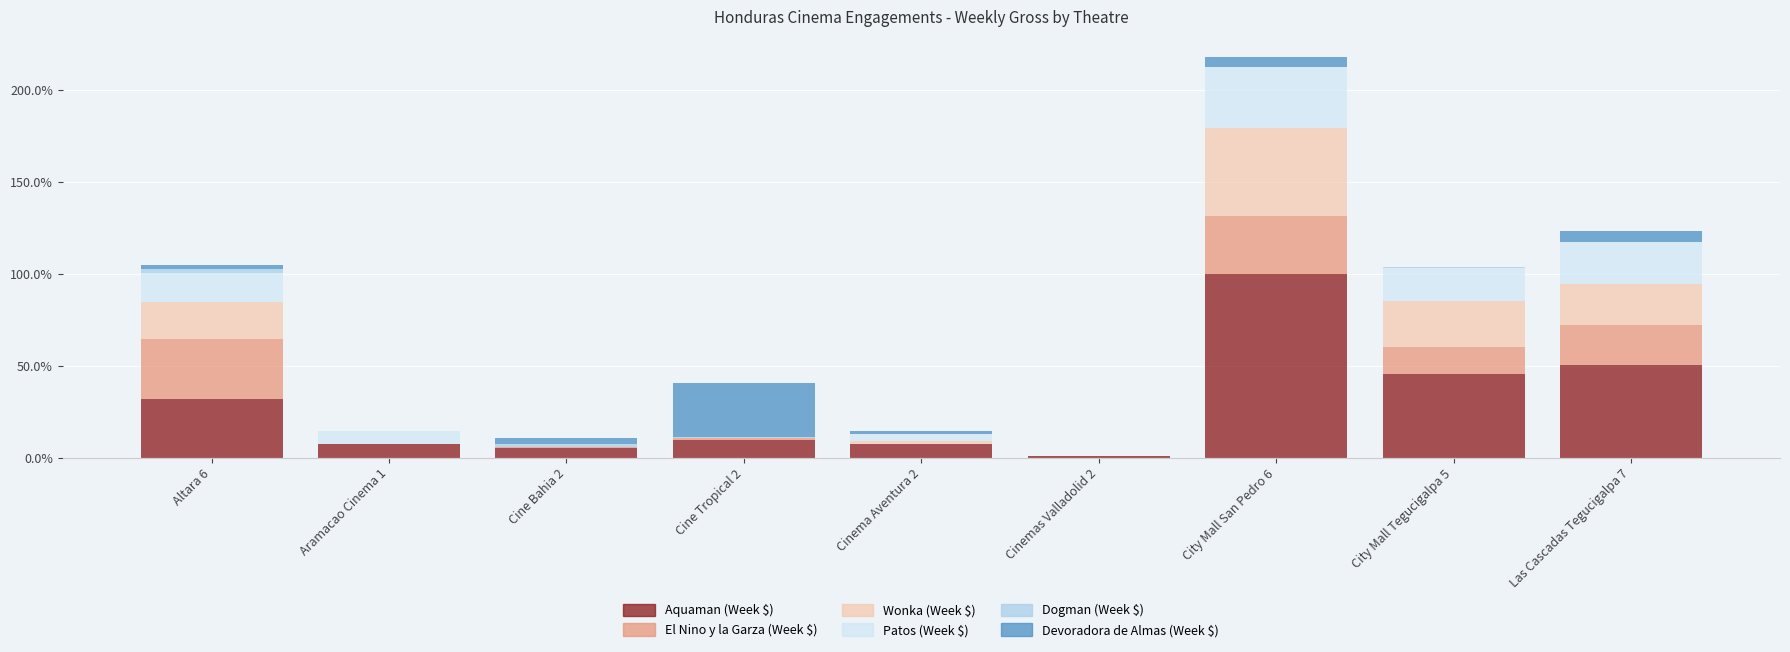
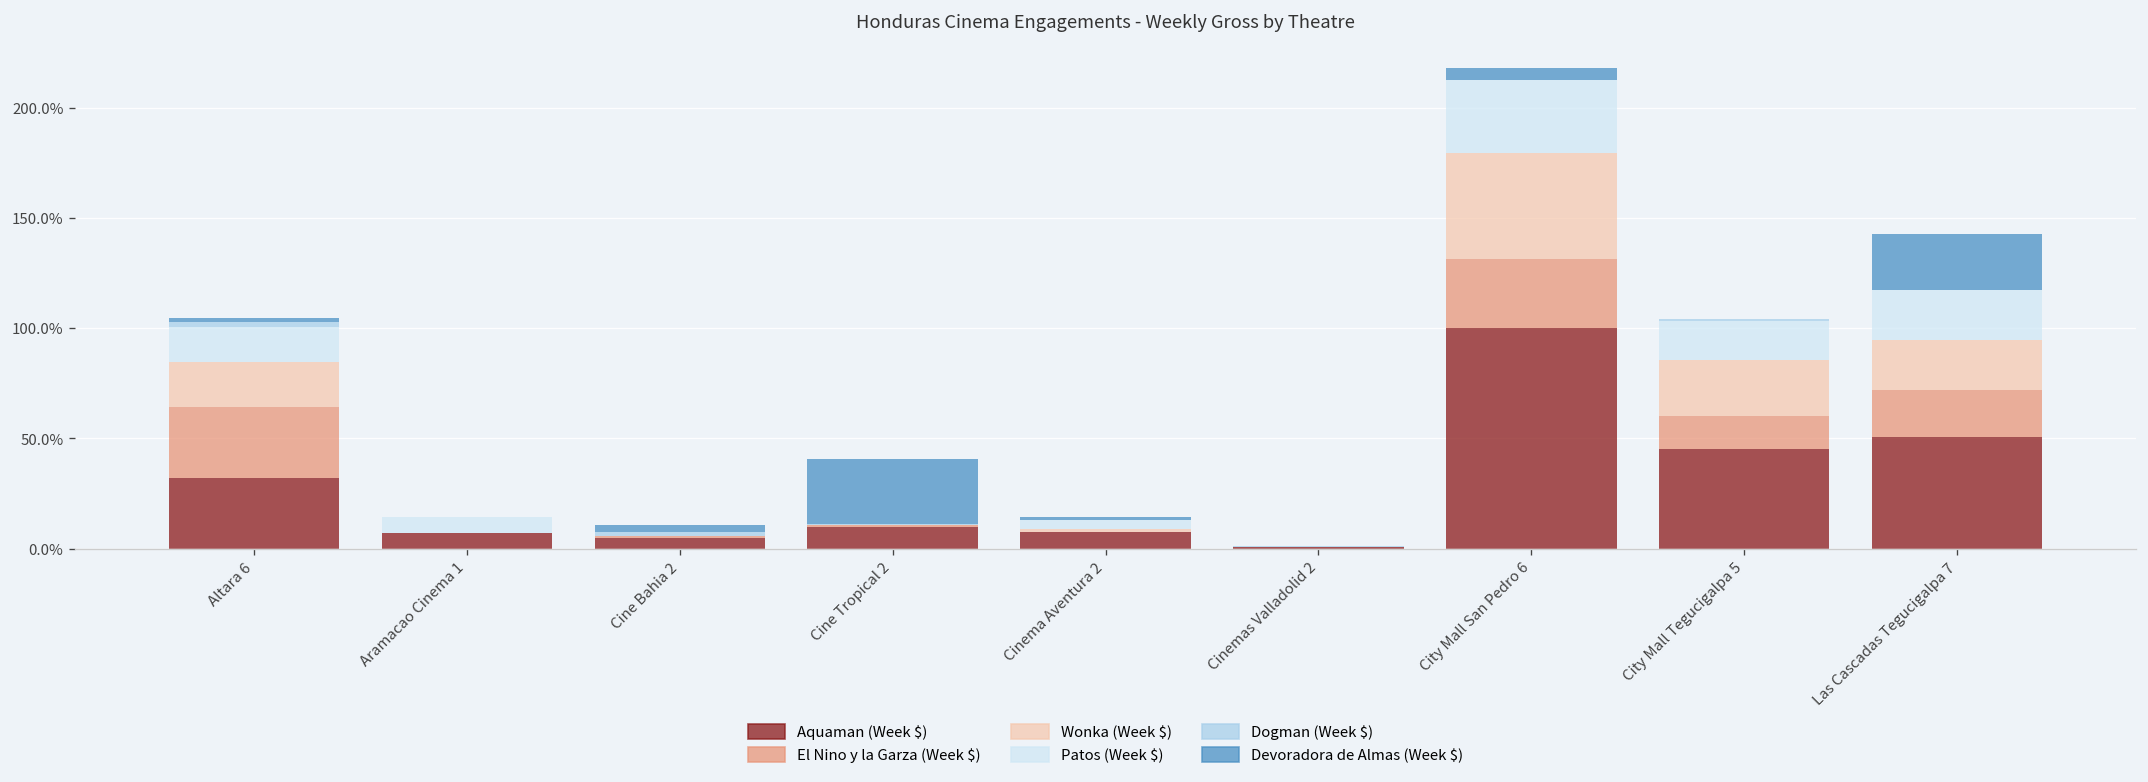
  {
    "El Nino y la Garza (Week $)": {
      "Altara 6": "32%",
      "Aramacao Cinema 1": "0%",
      "Cinema Aventura 2": "0%",
      "Cinemas Valladolid 2": "0%",
      "City Mall San Pedro 6": "32%",
      "City Mall Tegucigalpa 5": "15%",
      "Las Cascadas Tegucigalpa 7": "22%"
    },
    "Wonka (Week $)": {
      "Altara 6": "21%",
      "Aramacao Cinema 1": "0%",
      "Cine Bahia 2": "0%",
      "Cine Tropical 2": "0%",
      "Cinema Aventura 2": "2%",
      "Cinemas Valladolid 2": "0%",
      "City Mall San Pedro 6": "48%",
      "City Mall Tegucigalpa 5": "25%",
      "Las Cascadas Tegucigalpa 7": "22%"
    },
    "Devoradora de Almas (Week $)": {
      "Altara 6": "2%",
      "Aramacao Cinema 1": "0%",
      "Cine Bahia 2": "3%",
      "Cine Tropical 2": "29%",
      "Cinema Aventura 2": "2%",
      "Cinemas Valladolid 2": "0%",
      "City Mall San Pedro 6": "6%",
      "City Mall Tegucigalpa 5": "0%",
-     "Las Cascadas Tegucigalpa 7": "6%"
+     "Las Cascadas Tegucigalpa 7": "25%"
    }
  }
